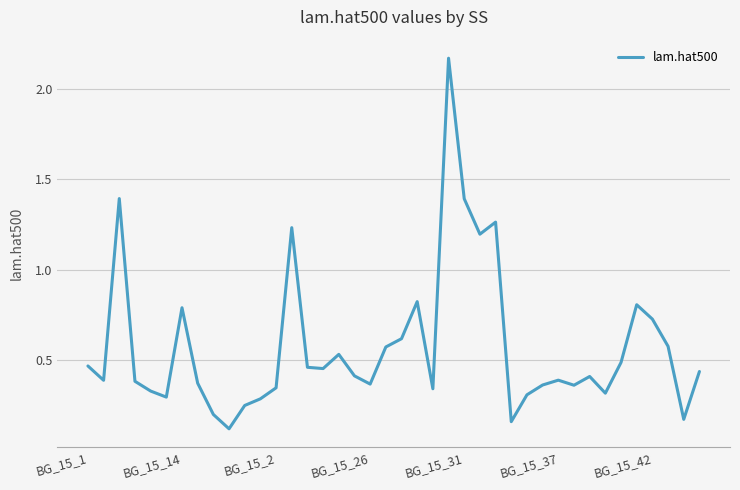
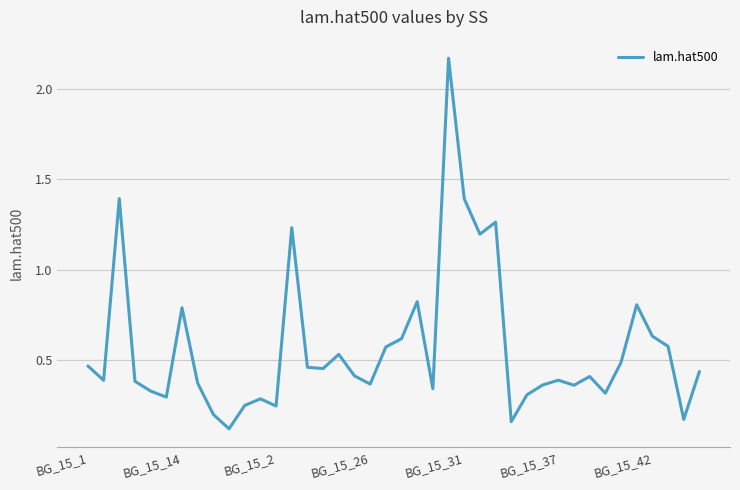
  {
    "BG_15_1": 0.47,
    "BG_15_14": 0.79,
-   "BG_15_2": 0.35,
+   "BG_15_2": 0.25,
    "BG_15_26": 0.37,
    "BG_15_31": 1.39,
    "BG_15_37": 0.39,
-   "BG_15_42": 0.73
+   "BG_15_42": 0.63
  }
